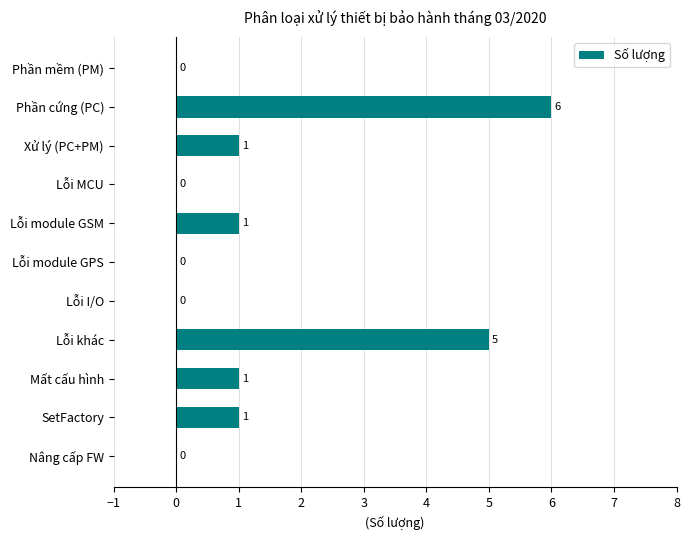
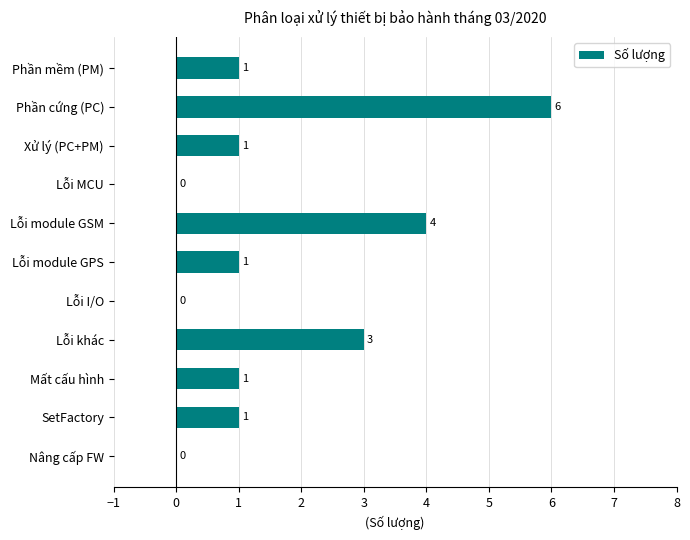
  {
-   "Phần mềm (PM)": 0,
+   "Phần mềm (PM)": 1,
    "Phần cứng (PC)": 6,
    "Xử lý (PC+PM)": 1,
    "Lỗi MCU": 0,
-   "Lỗi module GSM": 1,
-   "Lỗi module GPS": 0,
+   "Lỗi module GSM": 4,
+   "Lỗi module GPS": 1,
    "Lỗi I/O": 0,
-   "Lỗi khác": 5,
+   "Lỗi khác": 3,
    "Mất cấu hình": 1,
    "SetFactory": 1,
    "Nâng cấp FW": 0
  }
